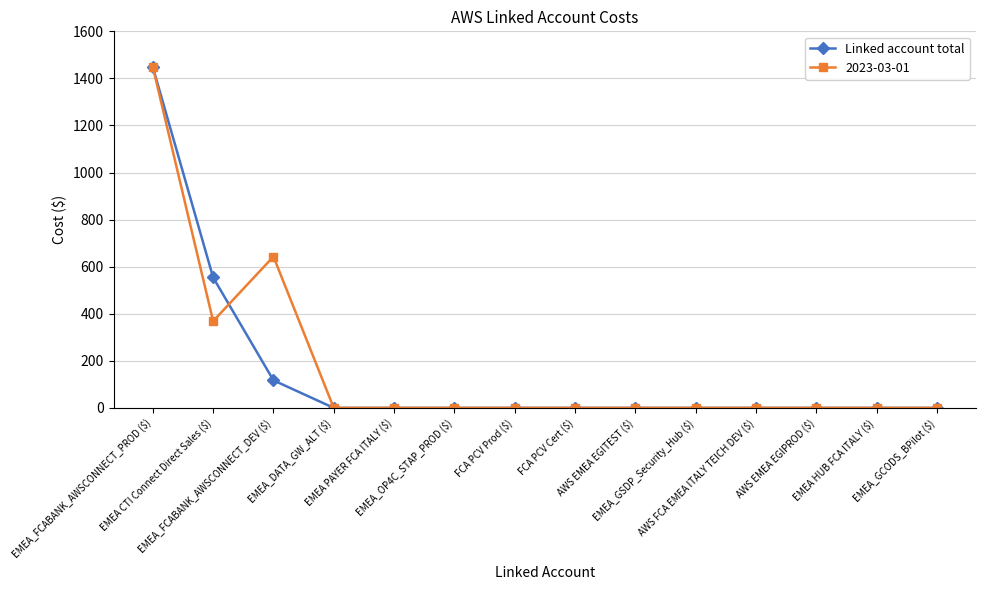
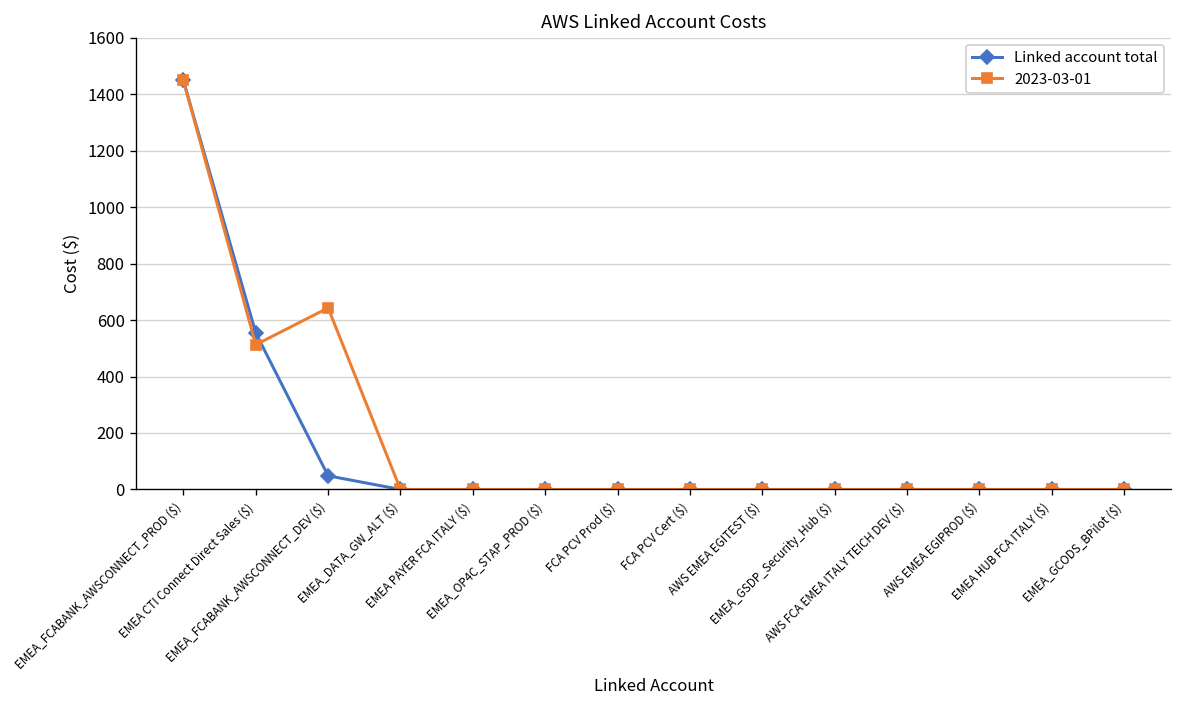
  {
    "Linked account total": {
      "EMEA CTI Connect Direct Sales ($)": 550,
-     "EMEA_FCABANK_AWSCONNECT_DEV ($)": 120
+     "EMEA_FCABANK_AWSCONNECT_DEV ($)": 50
    },
    "2023-03-01": {
-     "EMEA CTI Connect Direct Sales ($)": 370,
+     "EMEA CTI Connect Direct Sales ($)": 510,
      "EMEA_FCABANK_AWSCONNECT_DEV ($)": 640
    }
  }
